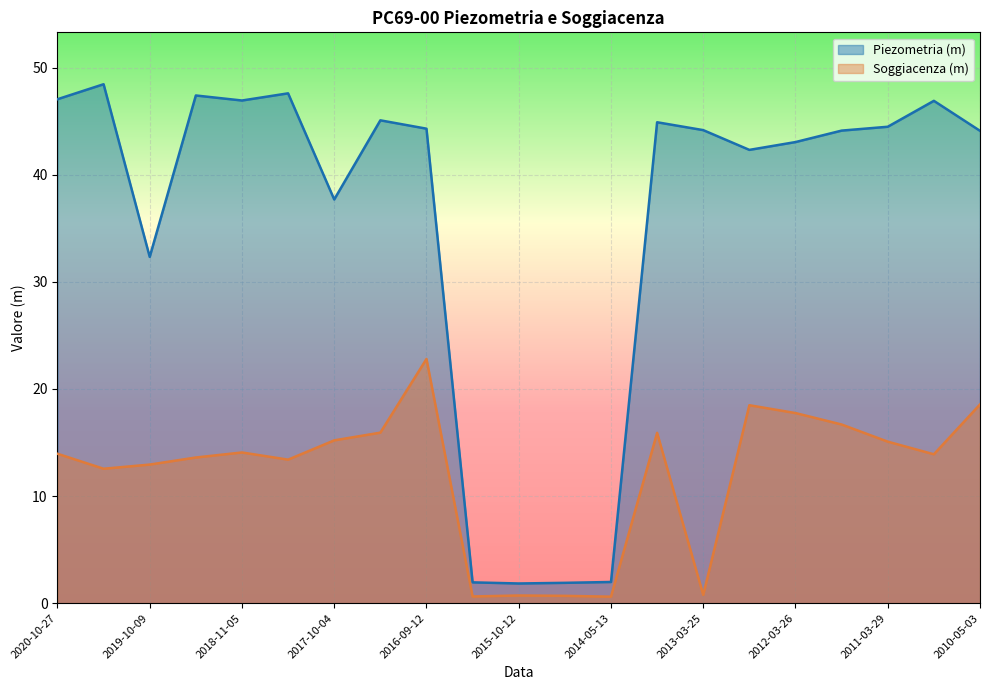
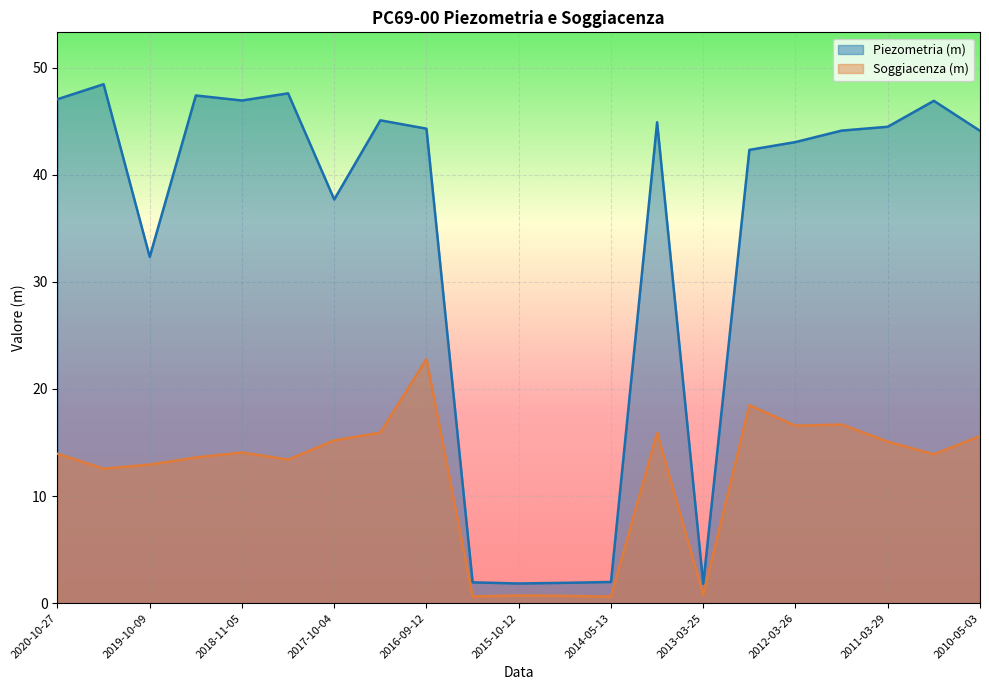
  {
    "Piezometria (m)": {
      "2020-10-27": 47.1,
      "2019-10-09": 32.3,
      "2018-11-05": 46.9,
      "2017-10-04": 37.7,
      "2016-09-12": 44.3,
      "2015-10-12": 1.8,
      "2014-05-13": 2.0,
-     "2013-03-25": 44.2,
+     "2013-03-25": 1.8,
      "2012-03-26": 43.1,
      "2011-03-29": 44.5,
      "2010-05-03": 44.1
    },
    "Soggiacenza (m)": {
      "2020-10-27": 14.0,
      "2019-10-09": 12.9,
      "2018-11-05": 14.1,
      "2017-10-04": 15.2,
      "2016-09-12": 22.8,
      "2015-10-12": 0.7,
      "2014-05-13": 0.6,
      "2013-03-25": 0.8,
-     "2012-03-26": 17.8,
+     "2012-03-26": 16.6,
      "2011-03-29": 15.1,
-     "2010-05-03": 18.6
+     "2010-05-03": 15.6
    }
  }
